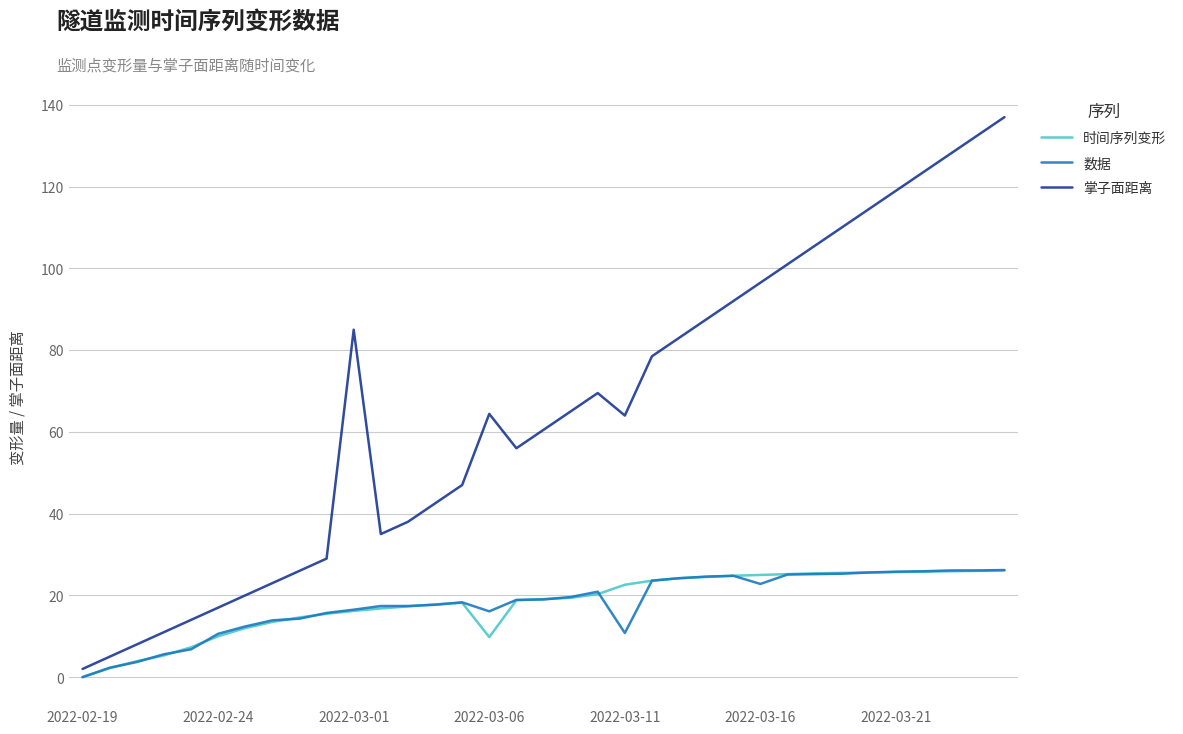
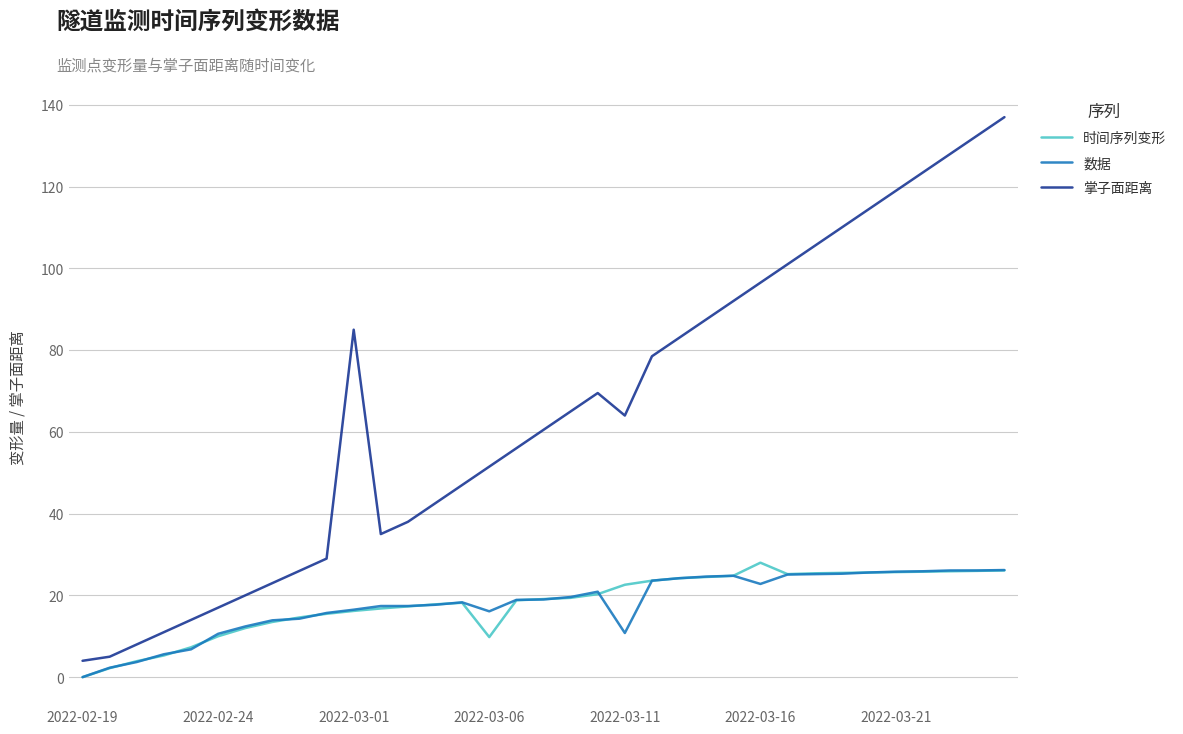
  {
    "时间序列变形": {
      "2022-03-06": 10,
      "2022-03-11": 23,
-     "2022-03-16": 25
+     "2022-03-16": 28
    },
    "数据": {
      "2022-03-06": 16,
      "2022-03-11": 11,
      "2022-03-16": 23
    },
    "掌子面距离": {
-     "2022-02-19": 2,
+     "2022-02-19": 4,
      "2022-02-24": 17,
      "2022-03-01": 85,
-     "2022-03-06": 64,
+     "2022-03-06": 52,
      "2022-03-11": 64,
      "2022-03-16": 97,
      "2022-03-21": 119
    }
  }
